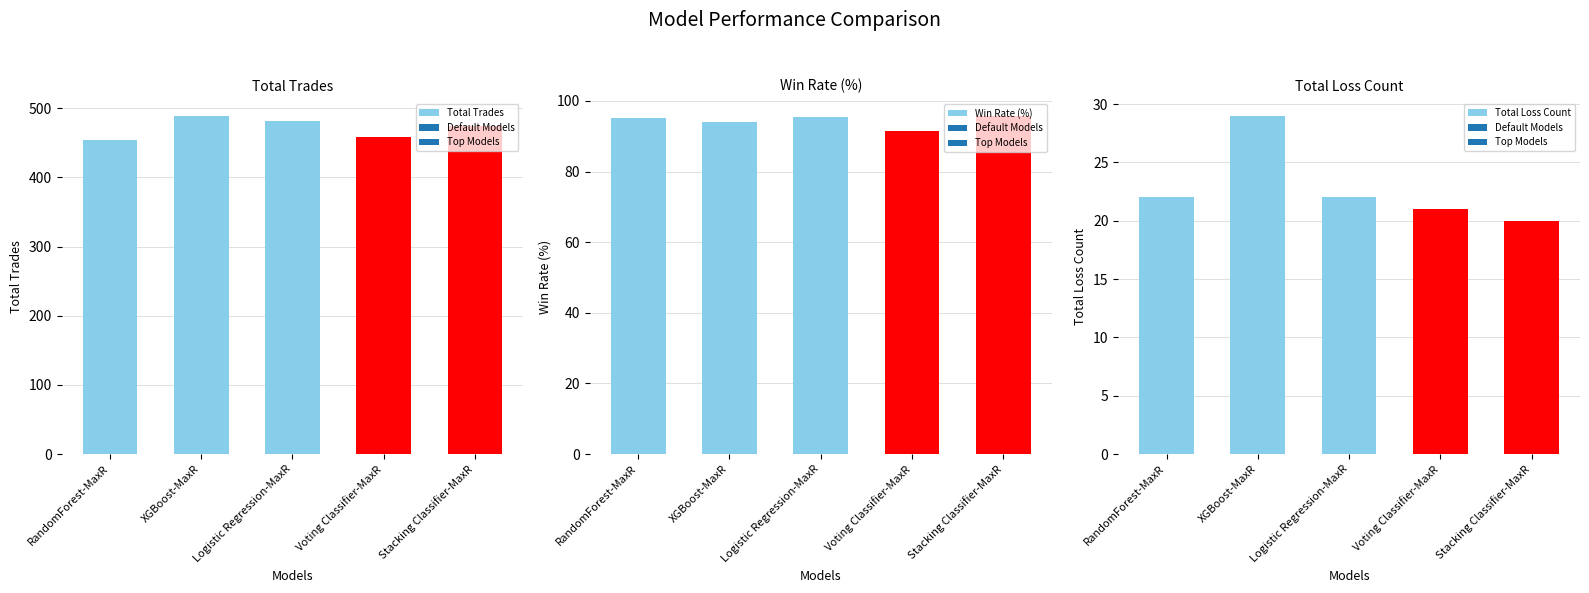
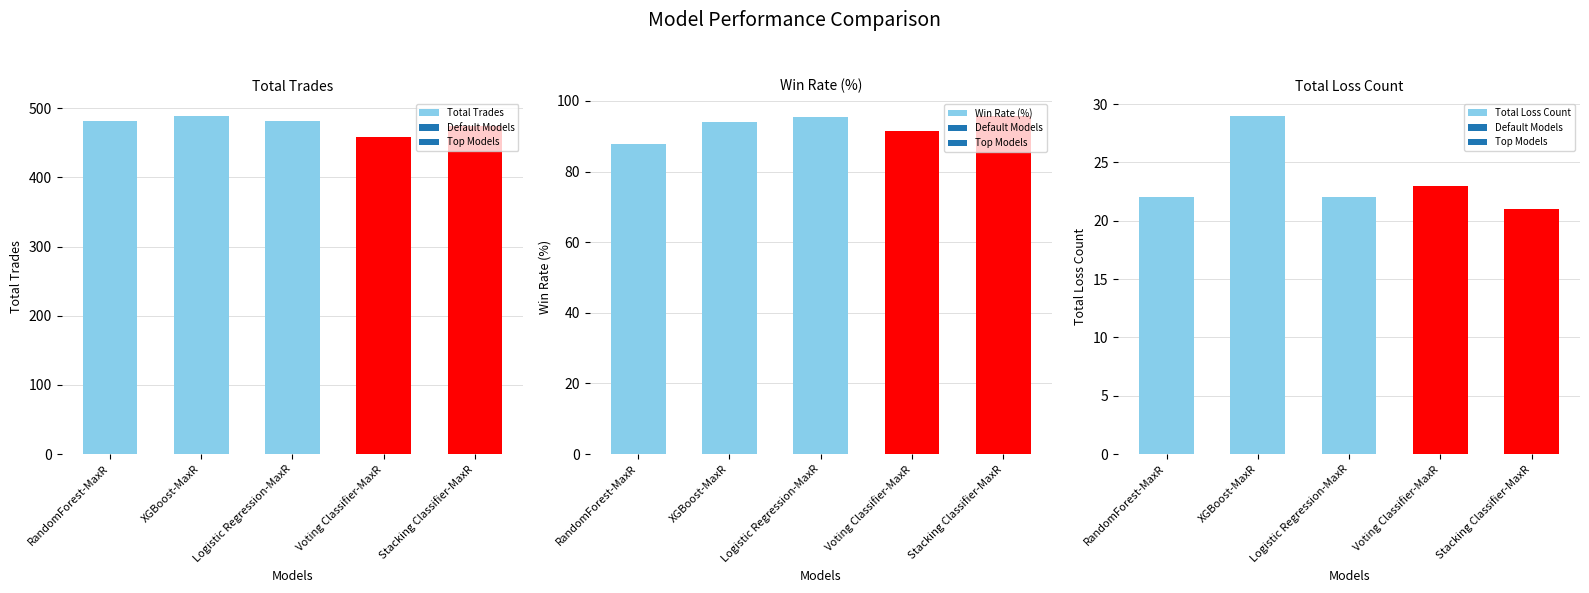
  {
    "Total Trades": {
-     "RandomForest-MaxR": 450,
+     "RandomForest-MaxR": 480,
      "XGBoost-MaxR": 490,
      "Logistic Regression-MaxR": 480,
      "Voting Classifier-MaxR": 460
    },
    "Win Rate (%)": {
-     "RandomForest-MaxR": 95,
+     "RandomForest-MaxR": 88,
      "XGBoost-MaxR": 94,
      "Logistic Regression-MaxR": 95,
      "Voting Classifier-MaxR": 91
    },
    "Total Loss Count": {
      "RandomForest-MaxR": 22,
      "XGBoost-MaxR": 29,
      "Logistic Regression-MaxR": 22,
-     "Voting Classifier-MaxR": 21,
-     "Stacking Classifier-MaxR": 20
+     "Voting Classifier-MaxR": 23,
+     "Stacking Classifier-MaxR": 21
    }
  }
